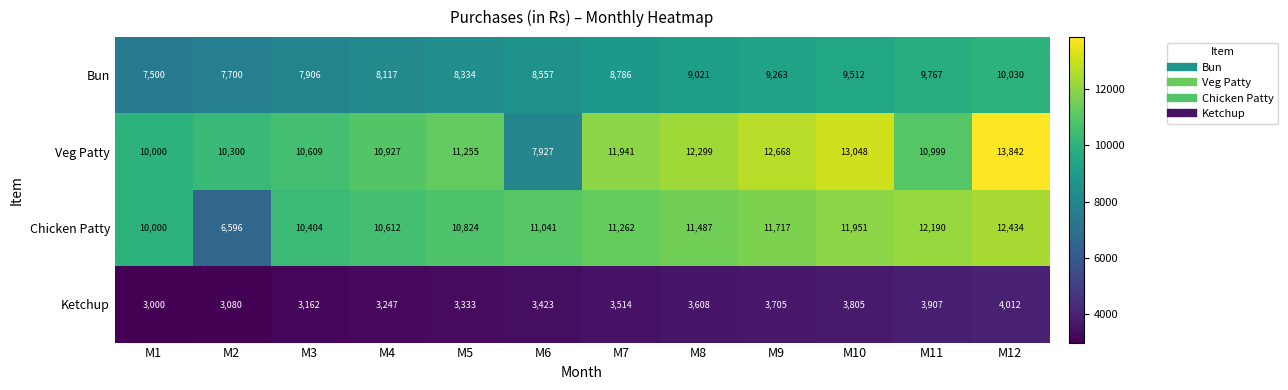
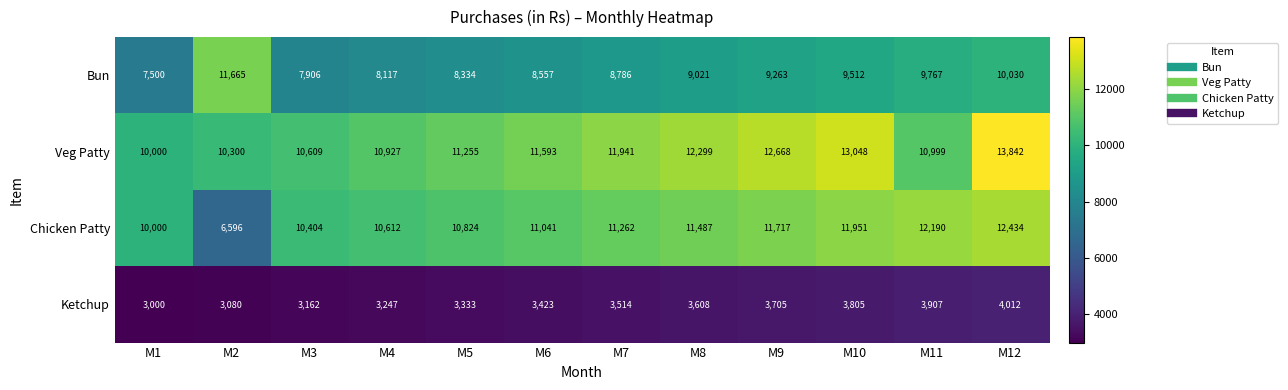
  {
    "Bun": {
      "M1": "7,500",
-     "M2": "7,700",
+     "M2": "11,665",
      "M3": "7,906",
      "M4": "8,117",
      "M5": "8,334",
      "M6": "8,557",
      "M7": "8,786",
      "M8": "9,021",
      "M9": "9,263",
      "M10": "9,512",
      "M11": "9,767",
      "M12": "10,030"
    },
    "Veg Patty": {
      "M1": "10,000",
      "M2": "10,300",
      "M3": "10,609",
      "M4": "10,927",
      "M5": "11,255",
-     "M6": "7,927",
+     "M6": "11,593",
      "M7": "11,941",
      "M8": "12,299",
      "M9": "12,668",
      "M10": "13,048",
      "M11": "10,999",
      "M12": "13,842"
    },
    "Chicken Patty": {
      "M1": "10,000",
      "M2": "6,596",
      "M3": "10,404",
      "M4": "10,612",
      "M5": "10,824",
      "M6": "11,041",
      "M7": "11,262",
      "M8": "11,487",
      "M9": "11,717",
      "M10": "11,951",
      "M11": "12,190",
      "M12": "12,434"
    },
    "Ketchup": {
      "M1": "3,000",
      "M2": "3,080",
      "M3": "3,162",
      "M4": "3,247",
      "M5": "3,333",
      "M6": "3,423",
      "M7": "3,514",
      "M8": "3,608",
      "M9": "3,705",
      "M10": "3,805",
      "M11": "3,907",
      "M12": "4,012"
    }
  }
